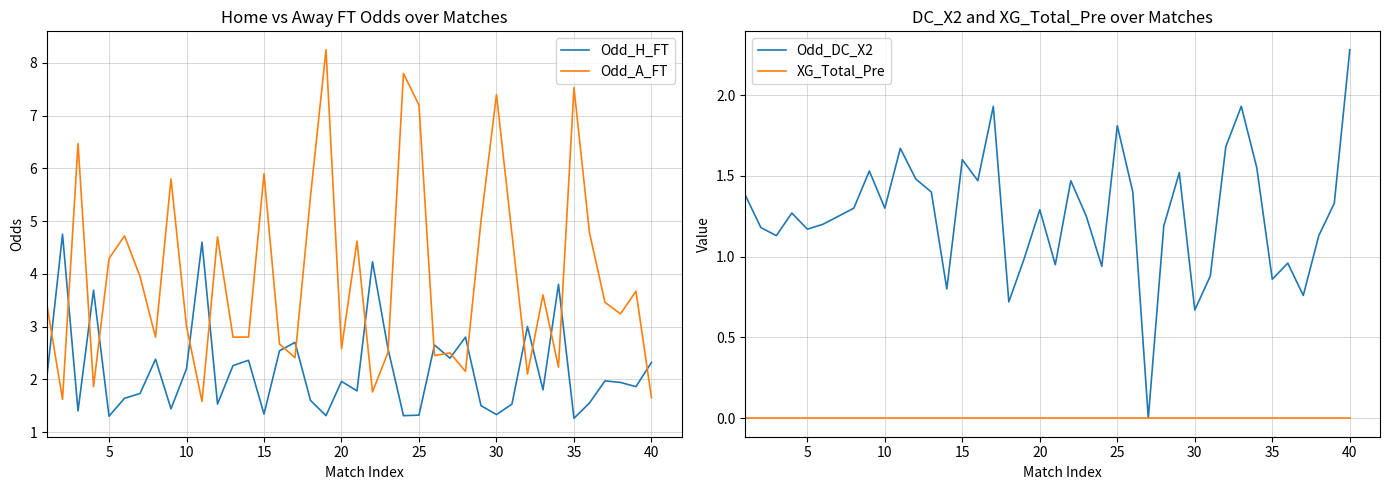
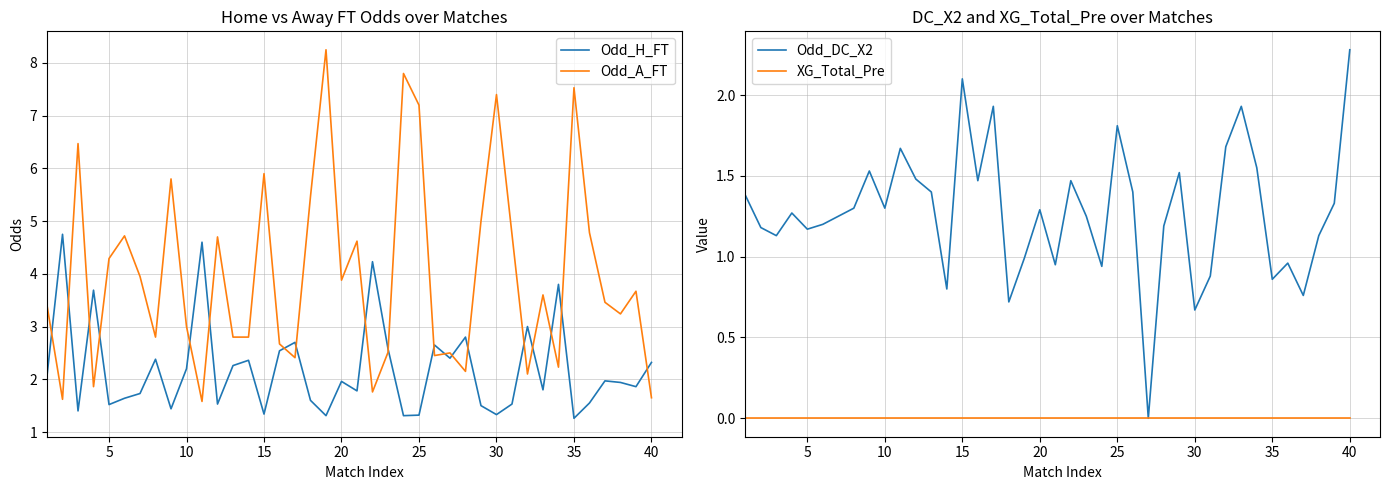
  {
    "Home vs Away FT Odds over Matches": {
      "Odd_H_FT": {
-       "5": 1.3,
+       "5": 1.5,
        "10": 2.2,
        "15": 1.3,
        "20": 2.0,
        "25": 1.3,
        "30": 1.3,
        "35": 1.3,
        "40": 2.3
      },
      "Odd_A_FT": {
        "5": 4.3,
        "10": 3.0,
        "15": 5.9,
-       "20": 2.6,
+       "20": 3.9,
        "25": 7.2,
        "30": 7.4,
        "35": 7.5,
        "40": 1.7
      }
    },
    "DC_X2 and XG_Total_Pre over Matches": {
      "Odd_DC_X2": {
        "5": 1.17,
        "10": 1.3,
-       "15": 1.6,
+       "15": 2.1,
        "20": 1.3,
        "25": 1.8,
        "30": 0.67,
        "35": 0.86,
        "40": 2.28
      },
      "XG_Total_Pre": {
        "5": 0.0,
        "10": 0.0,
        "15": 0.0,
        "20": 0.0,
        "25": 0.0,
        "30": 0.0,
        "35": 0.0,
        "40": 0.0
      }
    }
  }
